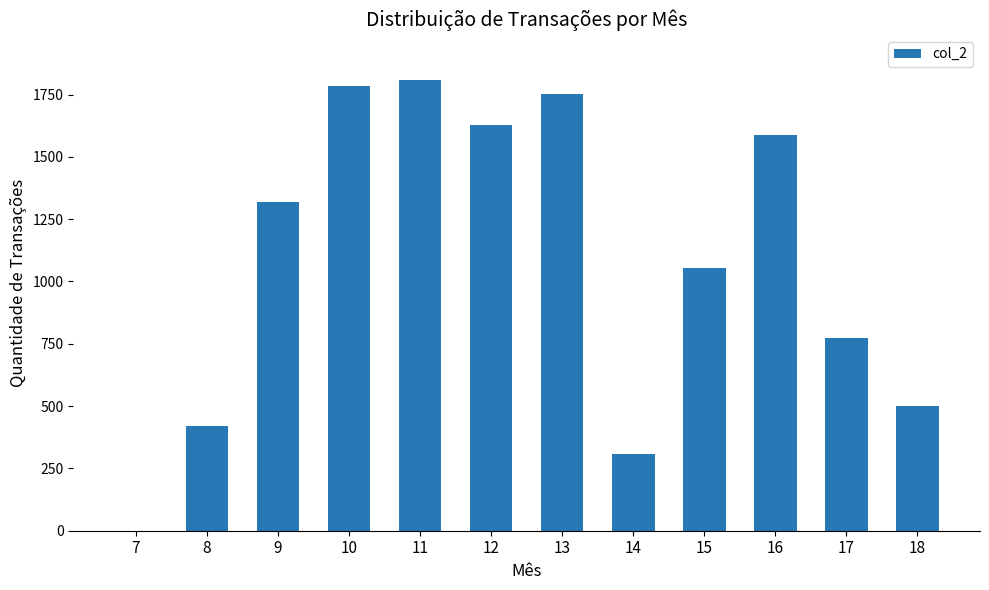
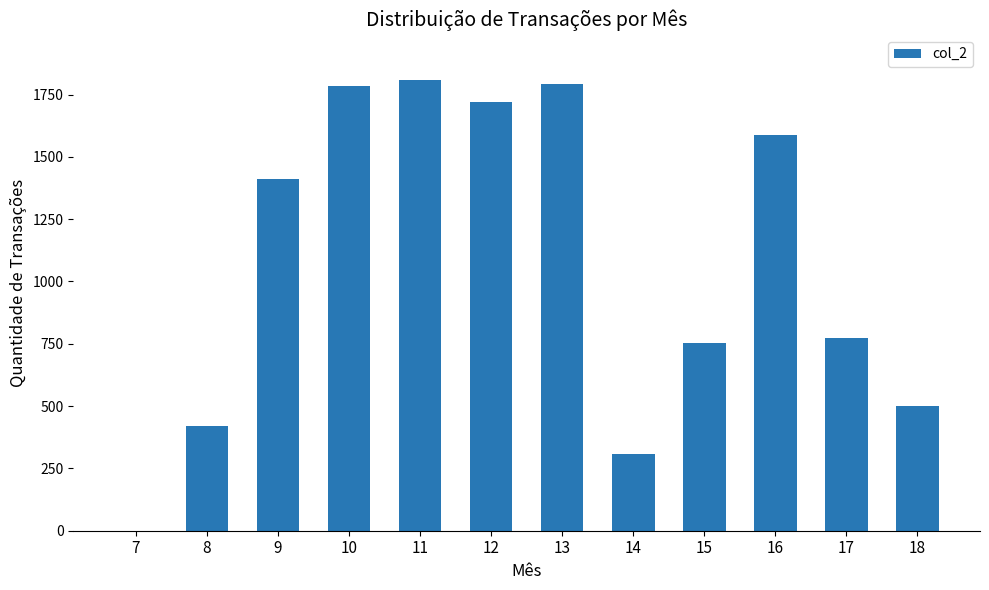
  {
    "7": 0,
    "8": 420,
-   "9": 1320,
+   "9": 1410,
    "10": 1790,
    "11": 1810,
-   "12": 1630,
-   "13": 1750,
+   "12": 1720,
+   "13": 1790,
    "14": 310,
-   "15": 1050,
+   "15": 750,
    "16": 1590,
    "17": 770,
    "18": 500
  }
